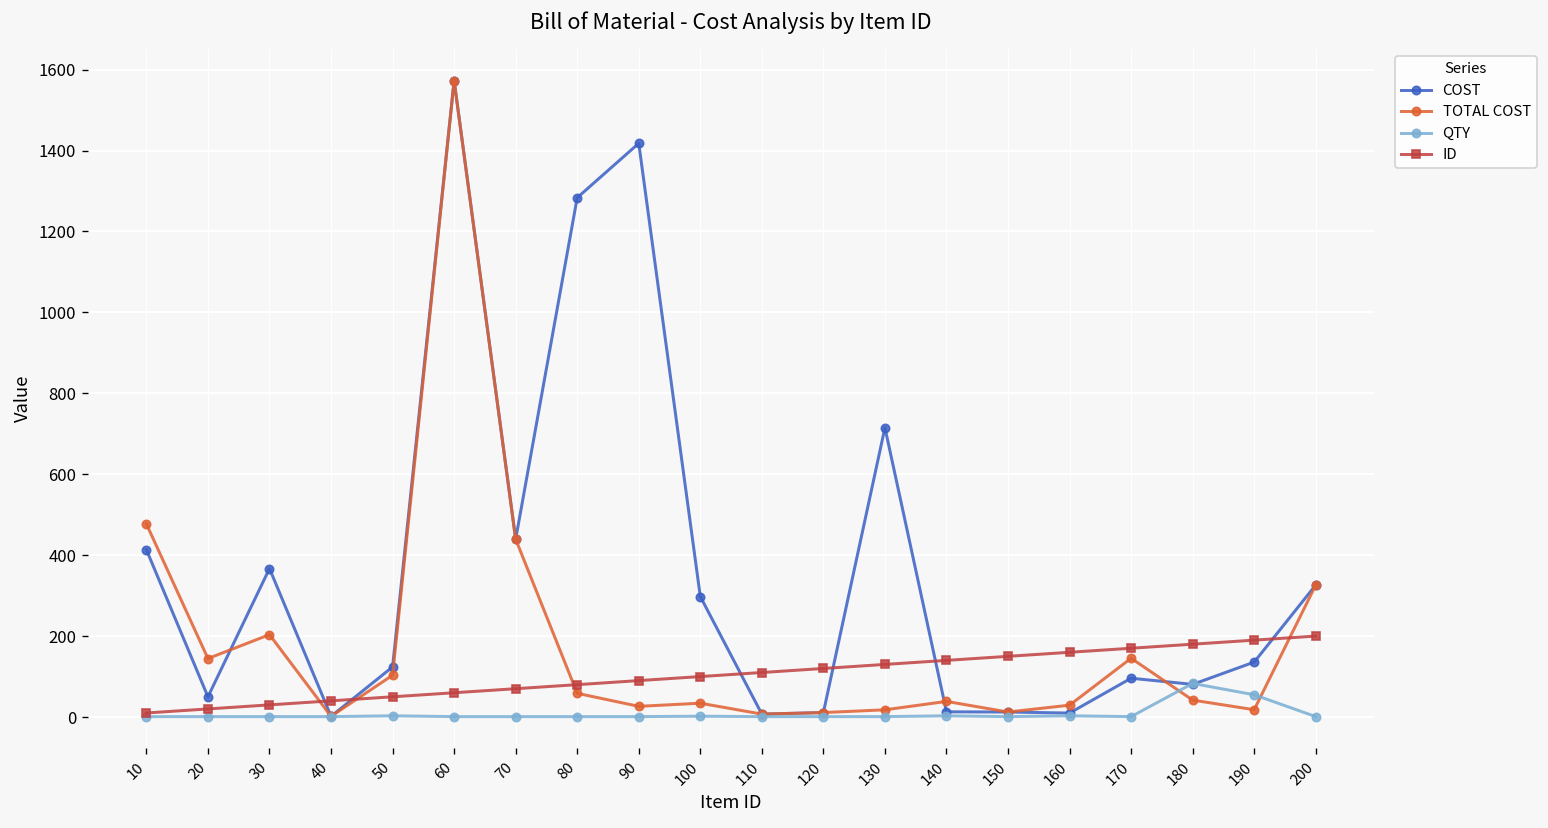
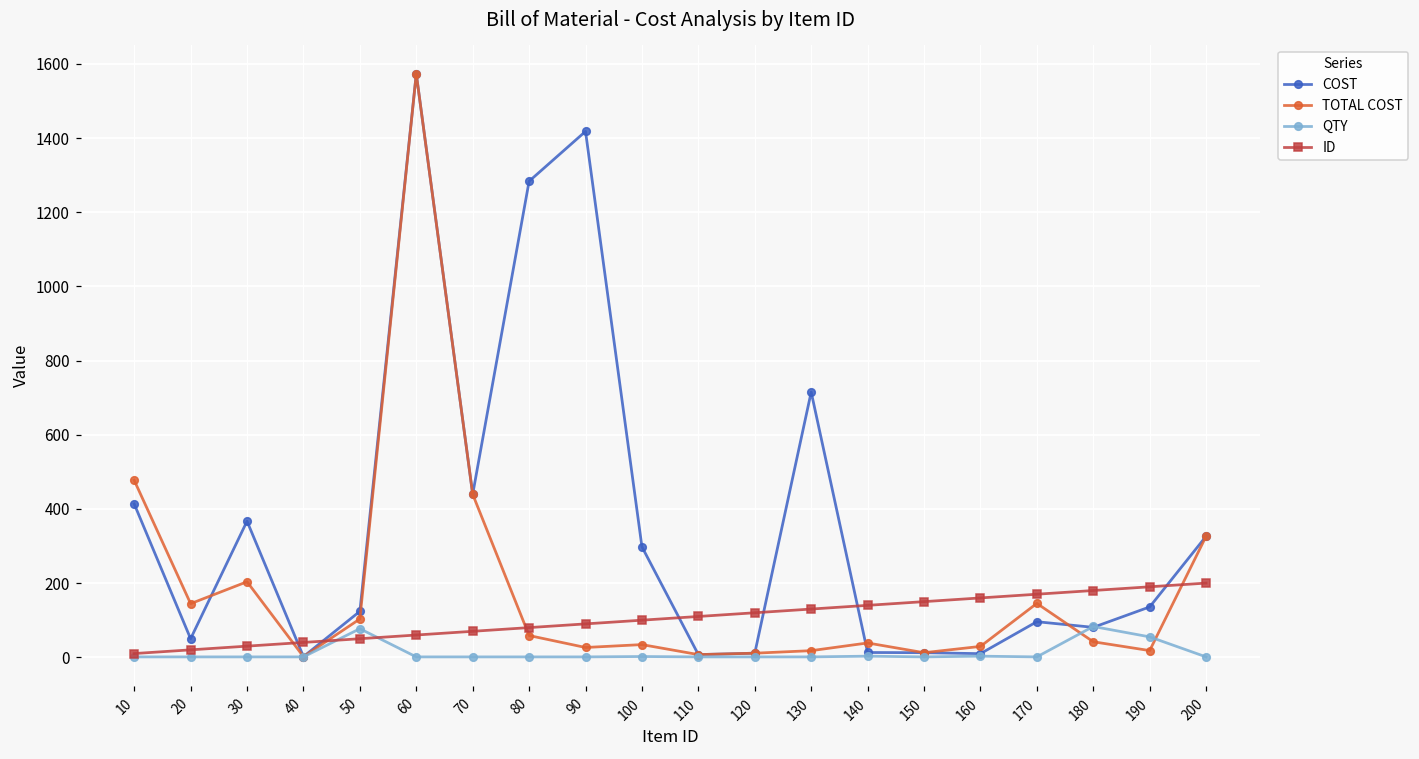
  {
    "COST": {
      "10": 410,
      "20": 50,
      "30": 370,
      "50": 120,
      "80": 1280,
      "90": 1420,
      "100": 300,
      "130": 720,
      "140": 10,
      "170": 100,
      "190": 140
    },
    "QTY": {
      "10": 0,
      "20": 0,
      "30": 0,
-     "50": 0,
+     "50": 80,
      "60": 0,
      "70": 0,
      "80": 0,
      "90": 0,
      "100": 0,
      "120": 0,
      "130": 0,
      "140": 0,
      "150": 0,
      "170": 0,
      "190": 60,
      "200": 0
    }
  }
